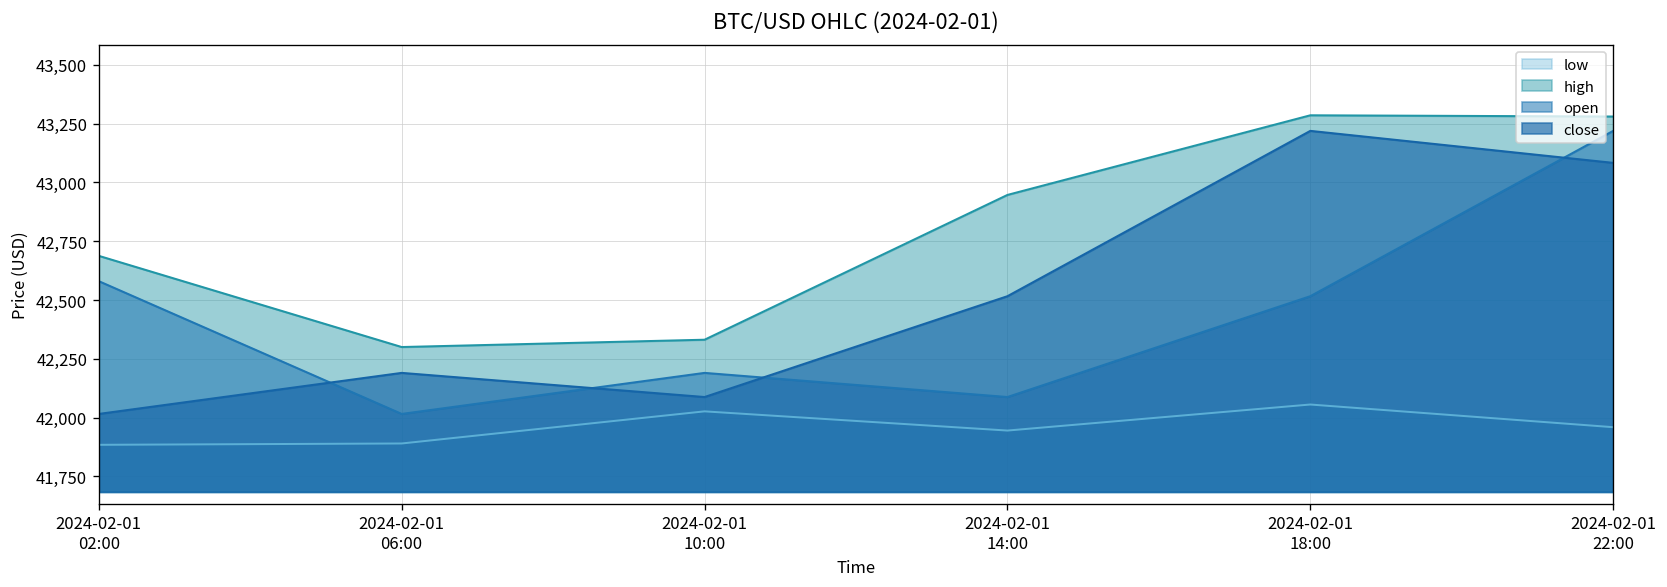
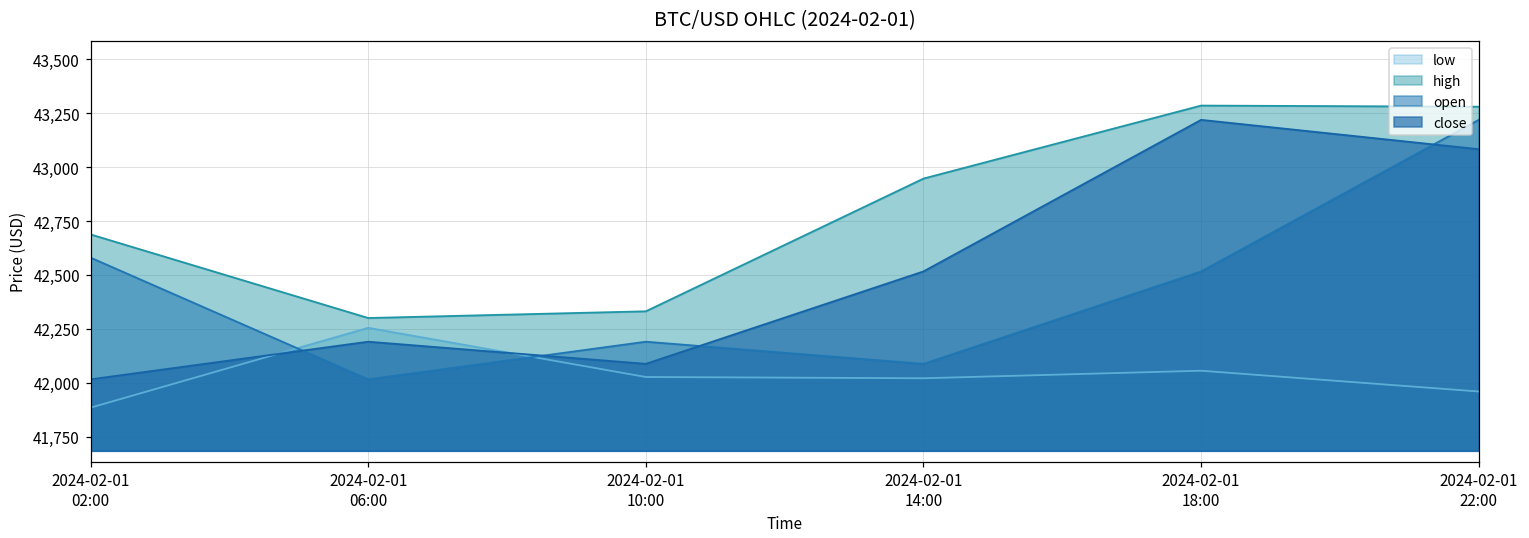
  {
    "low": {
      "2024-02-01 02:00": "41,880",
-     "2024-02-01 06:00": "41,890",
+     "2024-02-01 06:00": "42,250",
      "2024-02-01 10:00": "42,030",
-     "2024-02-01 14:00": "41,940",
+     "2024-02-01 14:00": "42,020",
      "2024-02-01 18:00": "42,060",
      "2024-02-01 22:00": "41,960"
    }
  }
